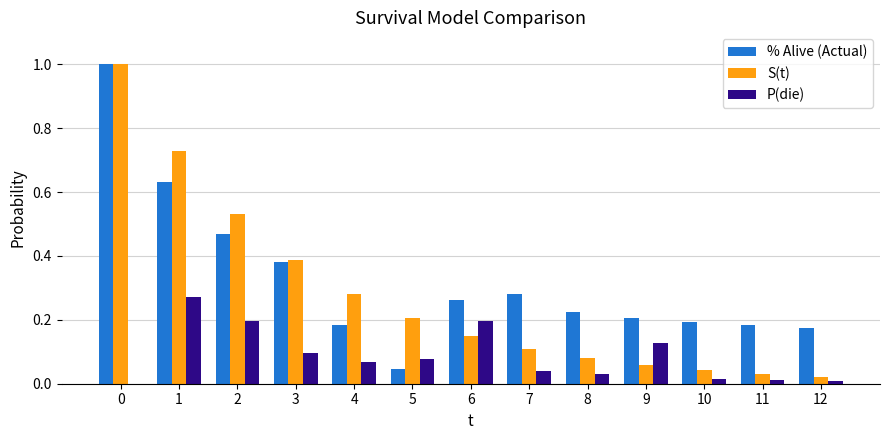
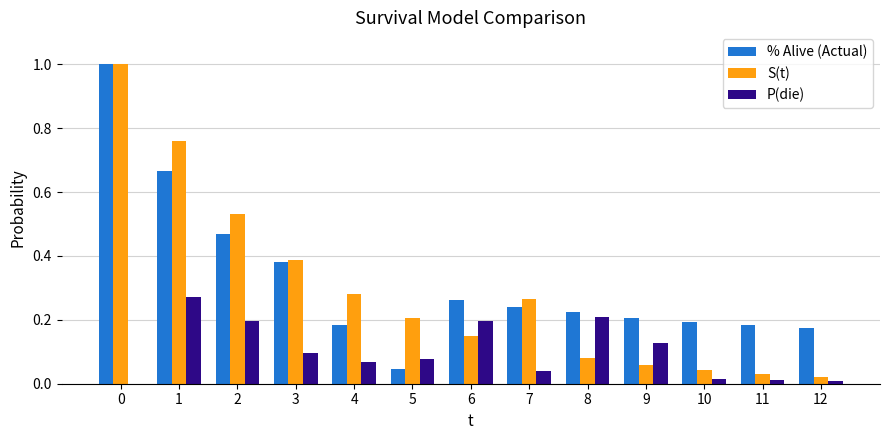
  {
    "% Alive (Actual)": {
      "0": 1.00,
-     "1": 0.63,
+     "1": 0.67,
      "2": 0.47,
      "3": 0.38,
      "4": 0.19,
      "5": 0.05,
      "6": 0.26,
-     "7": 0.28,
+     "7": 0.24,
      "8": 0.22,
      "9": 0.21,
      "10": 0.19,
      "11": 0.18,
      "12": 0.17
    },
    "S(t)": {
      "0": 1.00,
-     "1": 0.73,
+     "1": 0.76,
      "2": 0.53,
      "3": 0.39,
      "4": 0.28,
      "5": 0.20,
      "6": 0.15,
-     "7": 0.11,
+     "7": 0.26,
      "8": 0.08,
      "9": 0.06,
      "10": 0.04,
      "11": 0.03,
      "12": 0.02
    },
    "P(die)": {
      "0": 0.00,
      "1": 0.27,
      "2": 0.20,
      "3": 0.10,
      "4": 0.07,
      "5": 0.08,
      "6": 0.20,
      "7": 0.04,
-     "8": 0.03,
+     "8": 0.21,
      "9": 0.13,
      "10": 0.02,
      "11": 0.01,
      "12": 0.01
    }
  }
